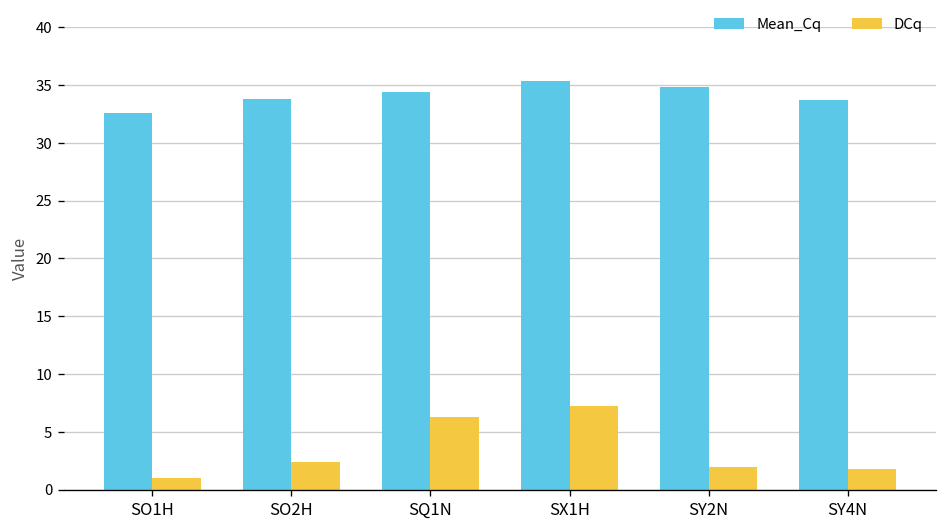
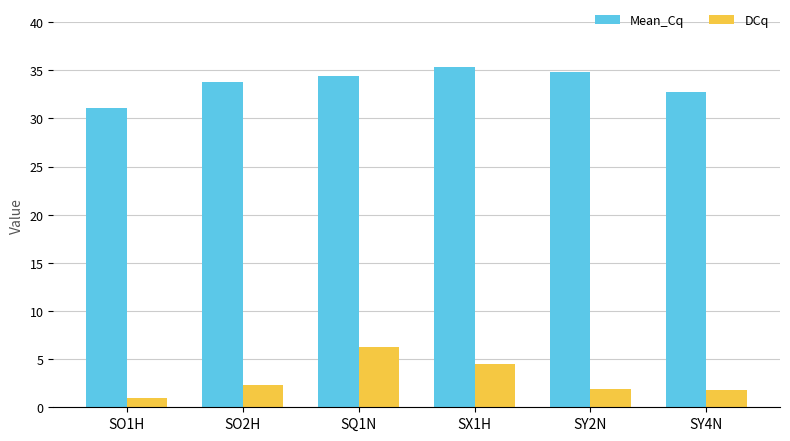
  {
    "Mean_Cq": {
-     "SO1H": 33,
+     "SO1H": 31,
      "SO2H": 34,
      "SQ1N": 34,
      "SX1H": 35,
      "SY2N": 35,
-     "SY4N": 34
+     "SY4N": 33
    },
    "DCq": {
      "SO1H": 1,
      "SO2H": 2,
      "SQ1N": 6,
-     "SX1H": 7,
+     "SX1H": 4,
      "SY2N": 2,
      "SY4N": 2
    }
  }
